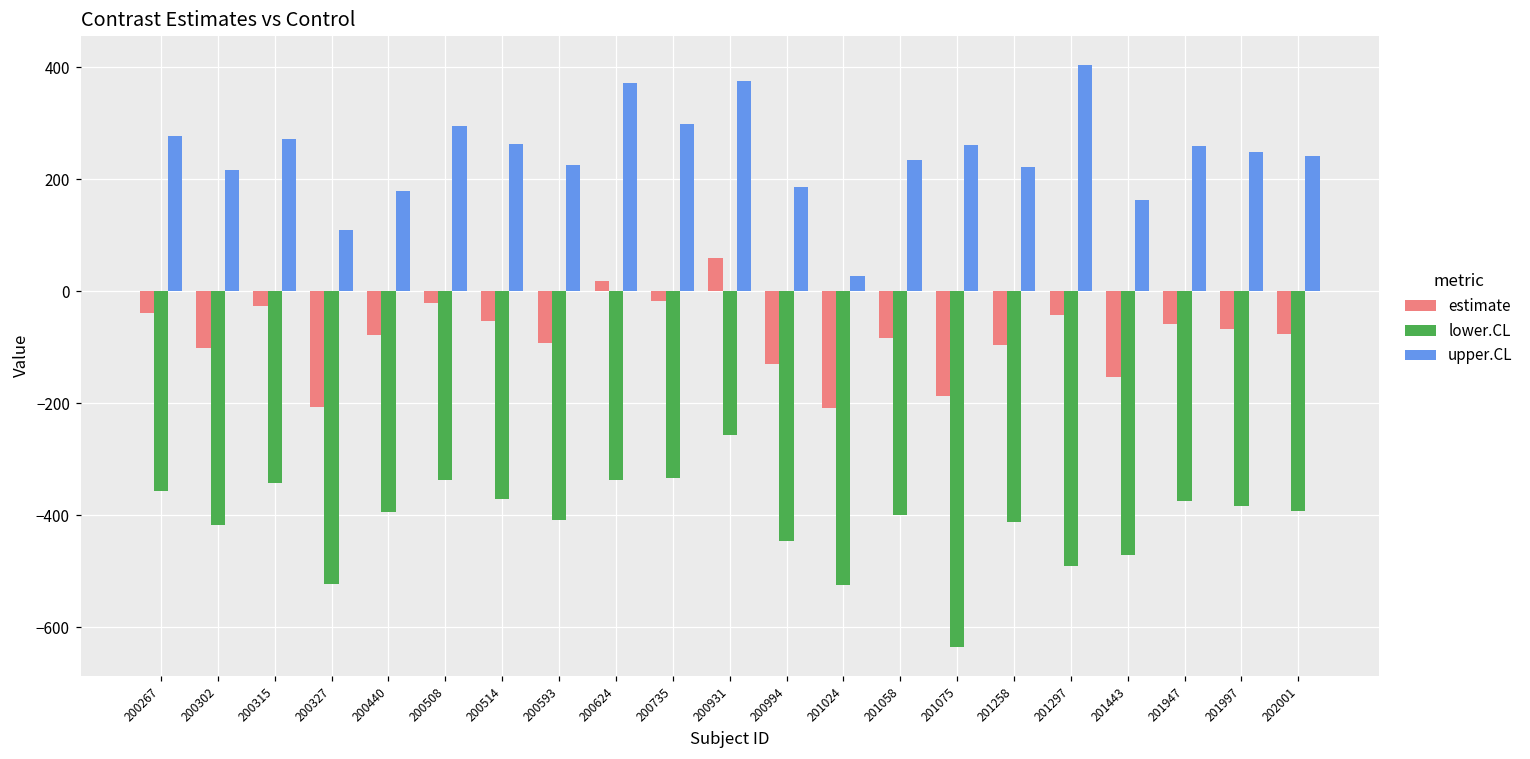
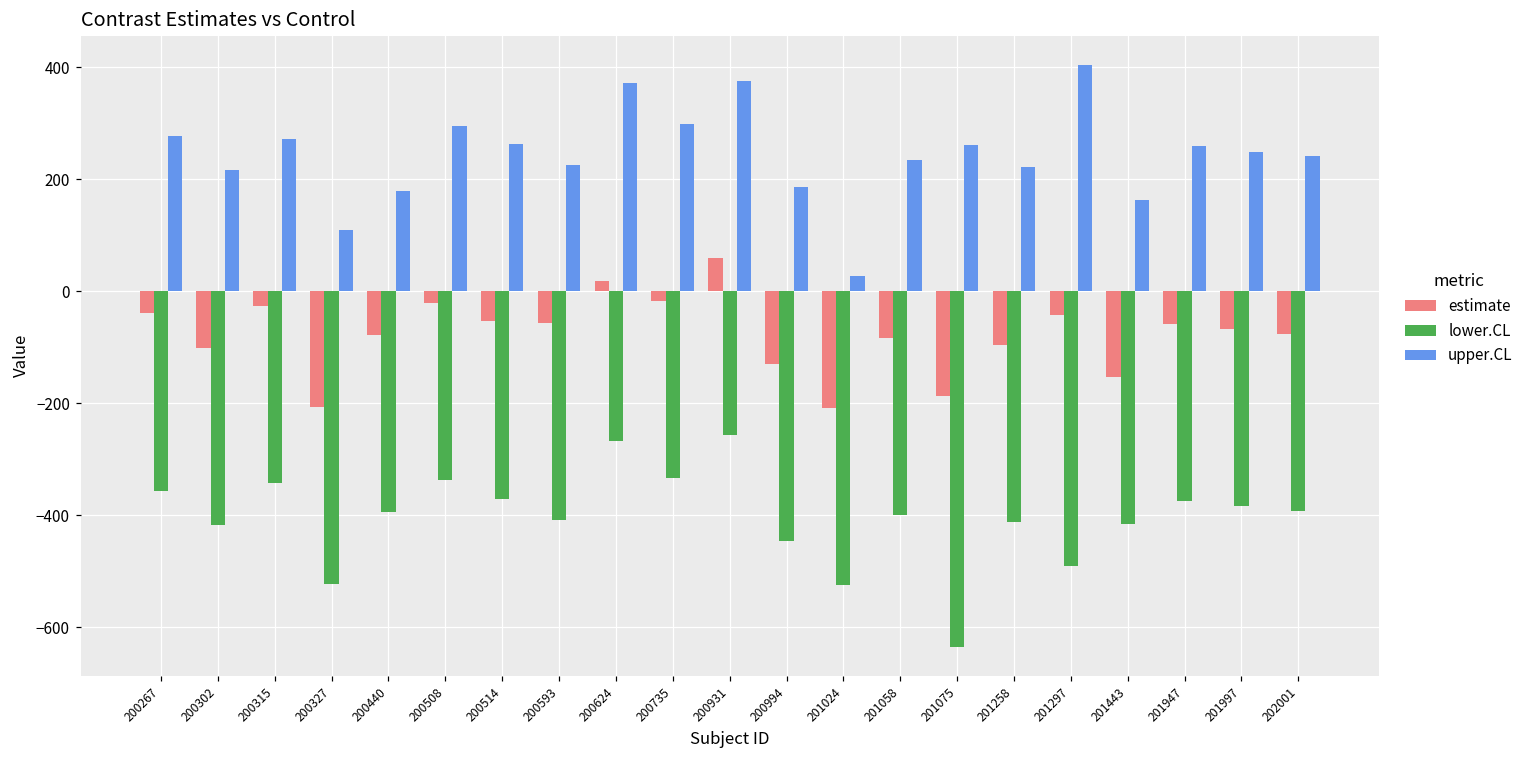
  {
    "estimate": {
      "200267": -40,
      "200302": -100,
      "200315": -30,
      "200327": -210,
      "200440": -80,
      "200508": -20,
      "200514": -50,
-     "200593": -90,
+     "200593": -60,
      "200624": 20,
      "200735": -20,
      "200931": 60,
      "200994": -130,
      "201024": -210,
      "201058": -80,
      "201075": -190,
      "201258": -100,
      "201297": -40,
      "201443": -150,
      "201947": -60,
      "201997": -70,
      "202001": -80
    },
    "lower.CL": {
      "200267": -360,
      "200302": -420,
      "200315": -340,
      "200327": -520,
      "200440": -390,
      "200508": -340,
      "200514": -370,
      "200593": -410,
-     "200624": -340,
+     "200624": -270,
      "200735": -330,
      "200931": -260,
      "200994": -450,
      "201024": -530,
      "201058": -400,
      "201075": -630,
      "201258": -410,
      "201297": -490,
-     "201443": -470,
+     "201443": -420,
      "201947": -370,
      "201997": -380,
      "202001": -390
    },
    "upper.CL": {
      "200267": 280,
      "200302": 220,
      "200315": 270,
      "200327": 110,
      "200440": 180,
      "200508": 300,
      "200514": 260,
      "200593": 220,
      "200624": 370,
      "200735": 300,
      "200931": 380,
      "200994": 190,
      "201024": 30,
      "201058": 230,
      "201075": 260,
      "201258": 220,
      "201297": 400,
      "201443": 160,
      "201947": 260,
      "201997": 250,
      "202001": 240
    }
  }
